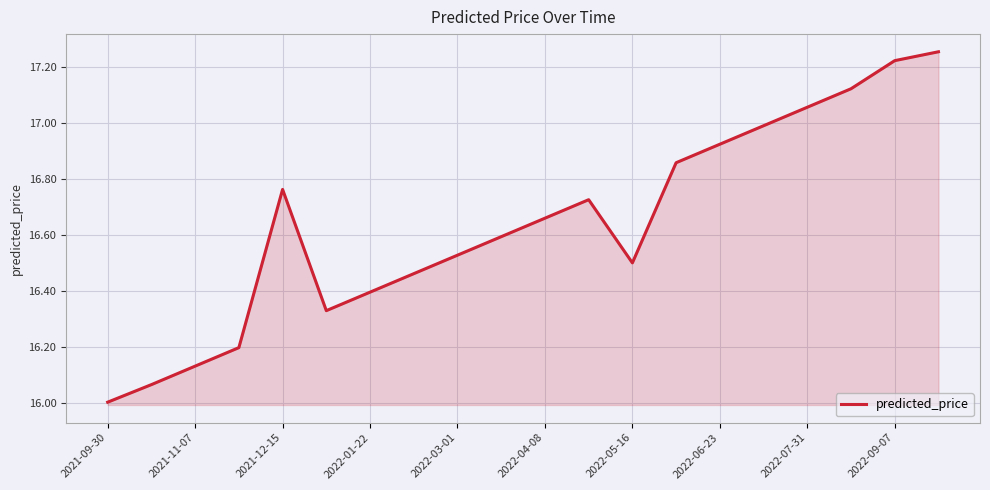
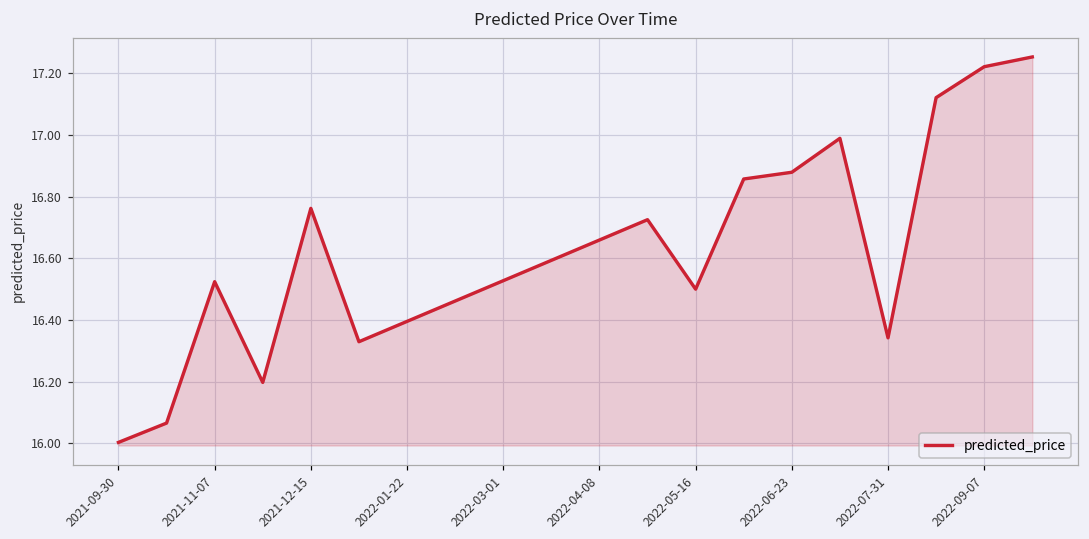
  {
    "2021-09-30": 16.00,
-   "2021-11-07": 16.13,
+   "2021-11-07": 16.52,
    "2021-12-15": 16.76,
    "2022-01-22": 16.40,
    "2022-03-01": 16.53,
    "2022-04-08": 16.66,
    "2022-05-16": 16.50,
-   "2022-06-23": 16.92,
-   "2022-07-31": 17.06,
+   "2022-06-23": 16.88,
+   "2022-07-31": 16.34,
    "2022-09-07": 17.22
  }
